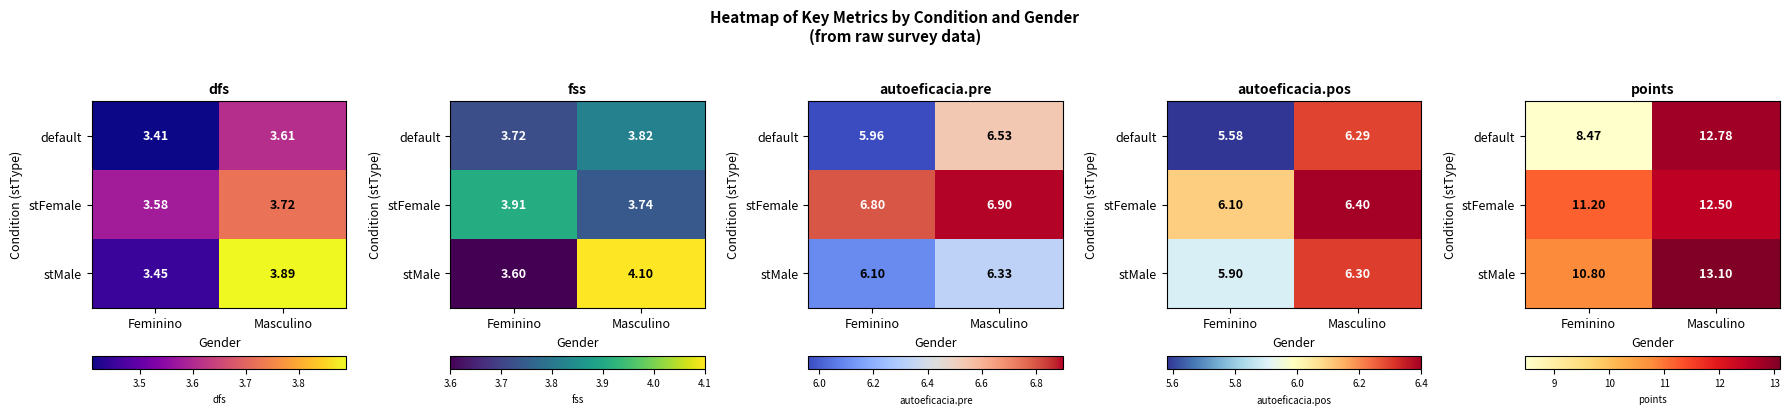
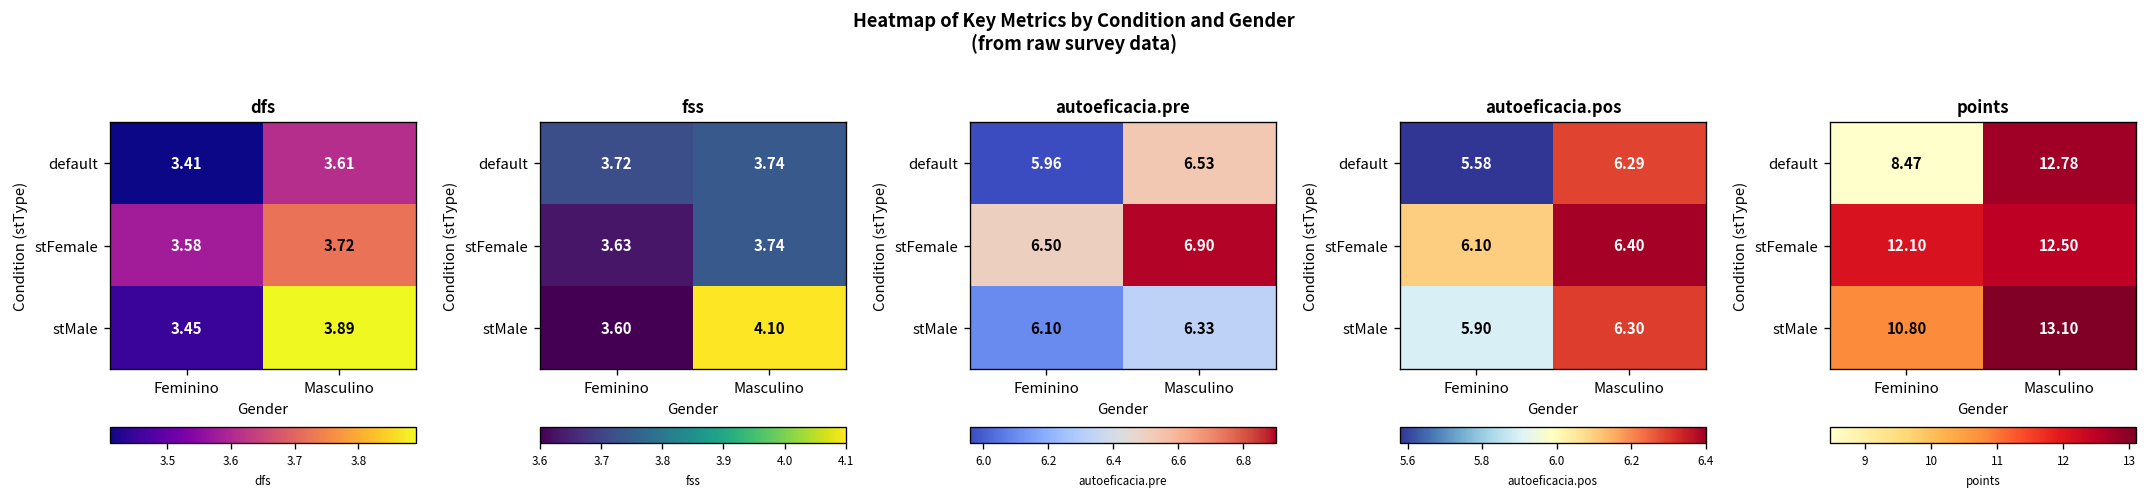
  {
    "dfs": {
      "default": {
        "Feminino": 3.41,
        "Masculino": 3.61
      },
      "stFemale": {
        "Feminino": 3.58,
        "Masculino": 3.72
      },
      "stMale": {
        "Feminino": 3.45,
        "Masculino": 3.89
      }
    },
    "fss": {
      "default": {
        "Feminino": 3.72,
-       "Masculino": 3.82
+       "Masculino": 3.74
      },
      "stFemale": {
-       "Feminino": 3.91,
+       "Feminino": 3.63,
        "Masculino": 3.74
      },
      "stMale": {
        "Feminino": 3.60,
        "Masculino": 4.10
      }
    },
    "autoeficacia.pre": {
      "default": {
        "Feminino": 5.96,
        "Masculino": 6.53
      },
      "stFemale": {
-       "Feminino": 6.80,
+       "Feminino": 6.50,
        "Masculino": 6.90
      },
      "stMale": {
        "Feminino": 6.10,
        "Masculino": 6.33
      }
    },
    "autoeficacia.pos": {
      "default": {
        "Feminino": 5.58,
        "Masculino": 6.29
      },
      "stFemale": {
        "Feminino": 6.10,
        "Masculino": 6.40
      },
      "stMale": {
        "Feminino": 5.90,
        "Masculino": 6.30
      }
    },
    "points": {
      "default": {
        "Feminino": 8.47,
        "Masculino": 12.78
      },
      "stFemale": {
-       "Feminino": 11.20,
+       "Feminino": 12.10,
        "Masculino": 12.50
      },
      "stMale": {
        "Feminino": 10.80,
        "Masculino": 13.10
      }
    }
  }
